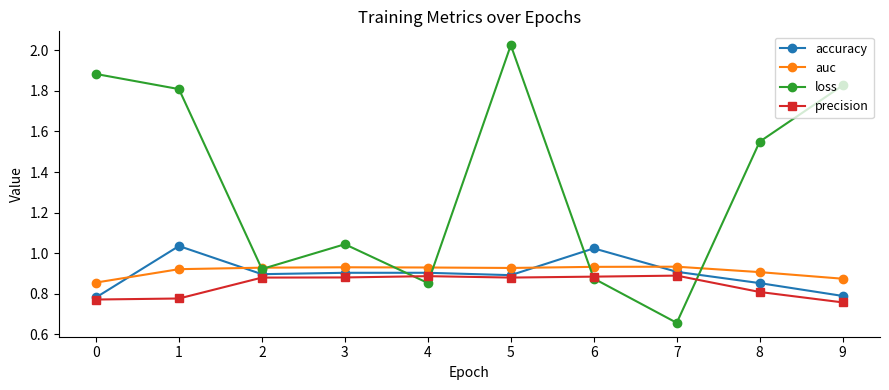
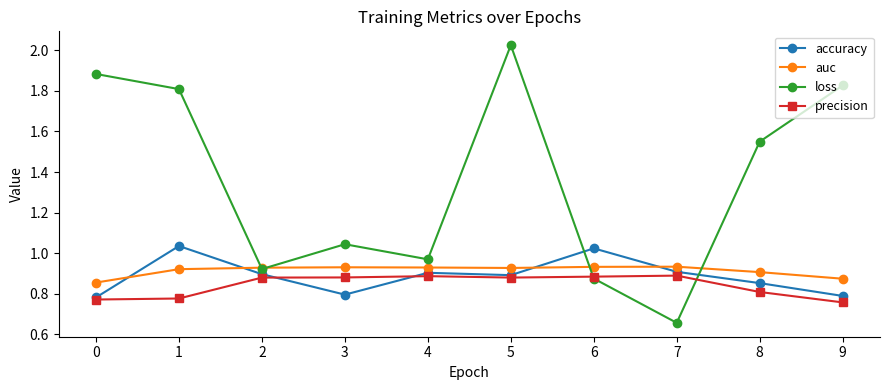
  {
    "accuracy": {
      "1": 1.04,
      "2": 0.90,
-     "3": 0.90,
+     "3": 0.80,
      "4": 0.90,
      "6": 1.02,
      "7": 0.91,
      "8": 0.85,
      "9": 0.79
    },
    "auc": {
      "0": 0.86,
      "1": 0.92,
      "3": 0.93,
      "4": 0.93,
      "5": 0.93,
      "6": 0.93,
      "7": 0.93,
      "8": 0.91,
      "9": 0.87
    },
    "loss": {
      "0": 1.88,
      "1": 1.81,
      "3": 1.04,
-     "4": 0.85,
+     "4": 0.97,
      "5": 2.02,
      "7": 0.66,
      "8": 1.55
    },
    "precision": {
      "1": 0.78,
      "2": 0.88,
      "3": 0.88,
      "4": 0.89,
      "7": 0.89,
      "8": 0.81,
      "9": 0.76
    }
  }
